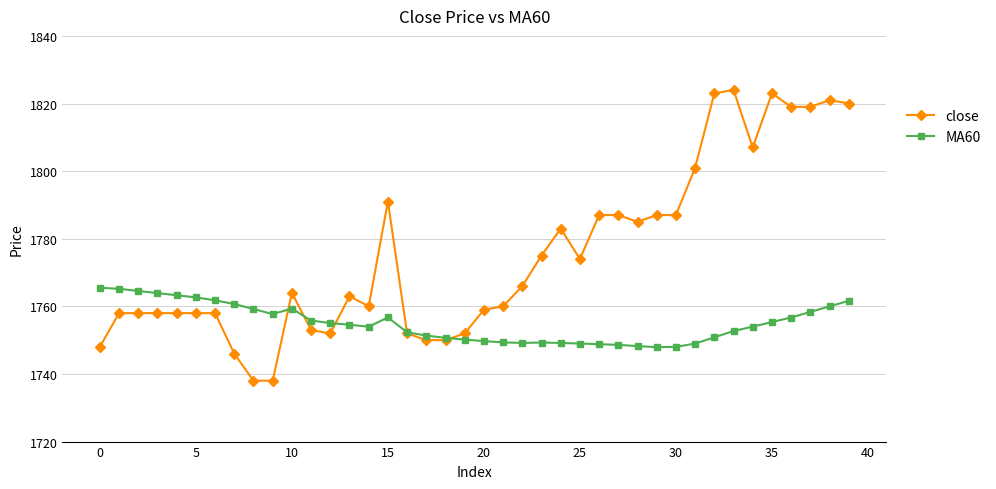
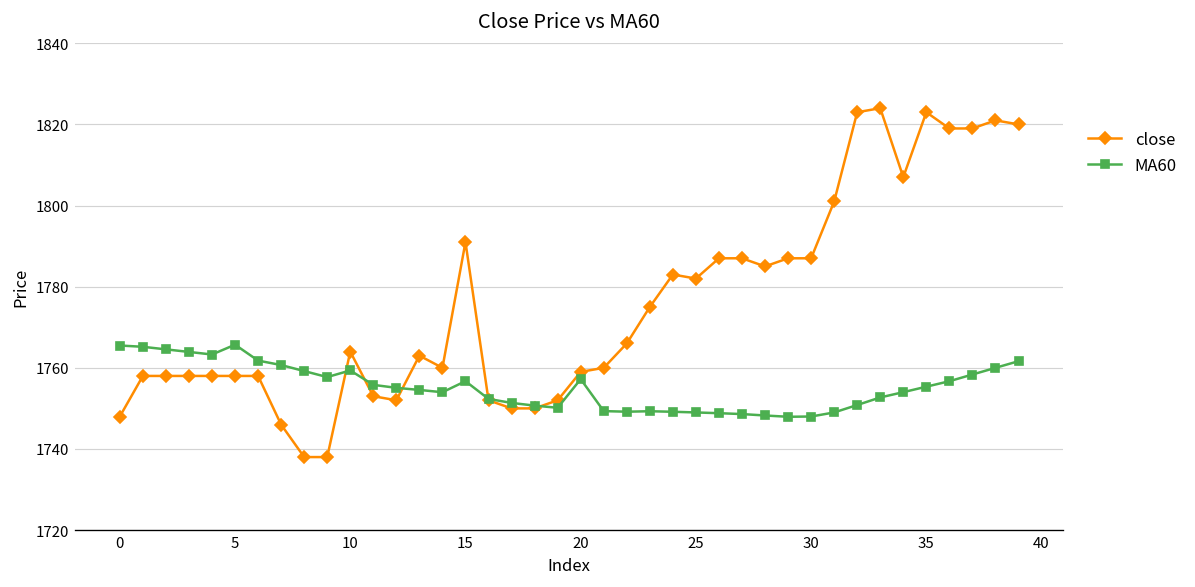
  {
    "close": {
      "0": 1748,
      "5": 1758,
      "10": 1764,
      "15": 1791,
      "20": 1759,
-     "25": 1774,
+     "25": 1782,
      "30": 1787,
      "35": 1823
    },
    "MA60": {
      "0": 1766,
-     "5": 1763,
+     "5": 1766,
      "10": 1759,
      "15": 1757,
-     "20": 1750,
+     "20": 1757,
      "25": 1749,
      "30": 1748,
      "35": 1755
    }
  }
